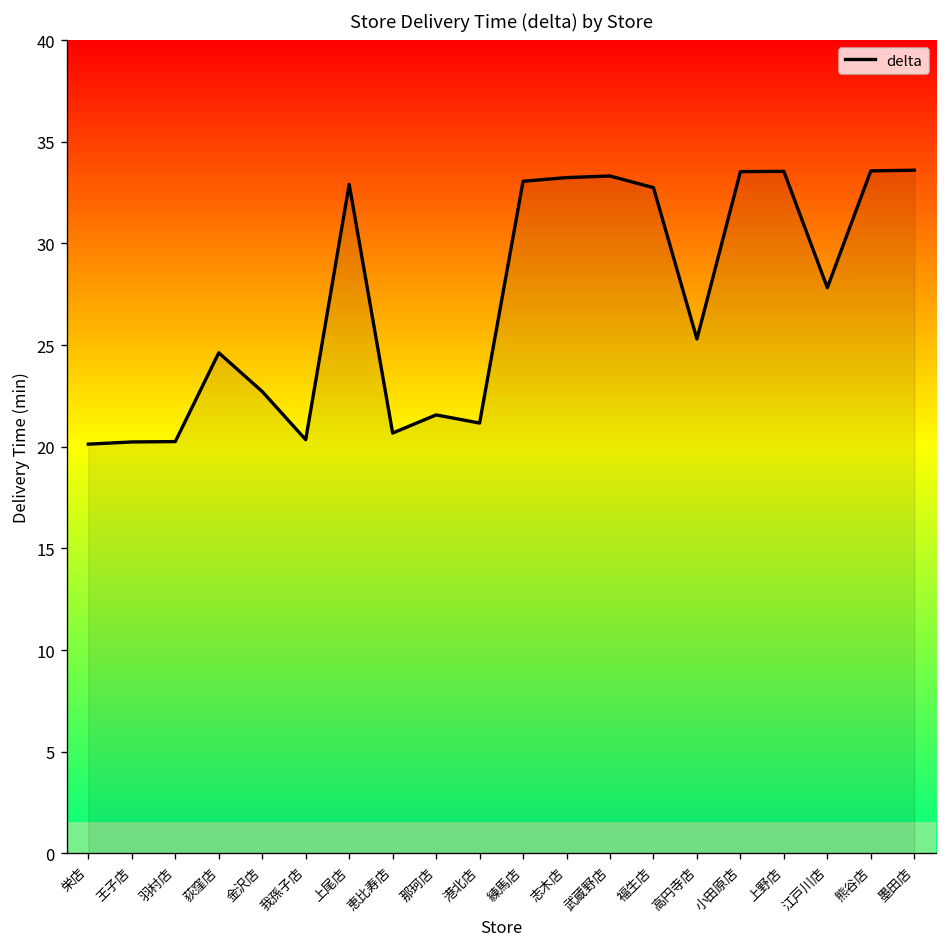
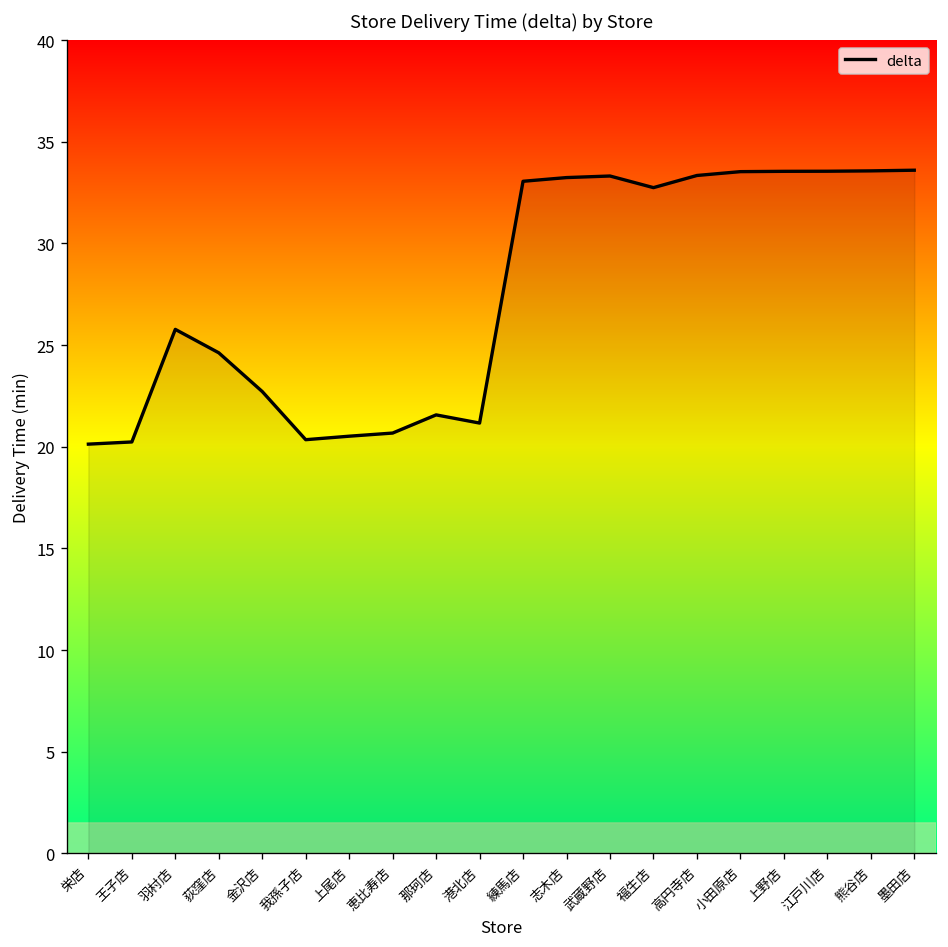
  {
    "栄店": 20.1,
    "王子店": 20.2,
-   "羽村店": 20.3,
+   "羽村店": 25.8,
    "荻窪店": 24.6,
    "金沢店": 22.7,
    "我孫子店": 20.3,
-   "上尾店": 32.9,
+   "上尾店": 20.5,
    "恵比寿店": 20.7,
    "那珂店": 21.6,
    "港北店": 21.2,
    "練馬店": 33.1,
    "志木店": 33.2,
    "武蔵野店": 33.3,
    "福生店": 32.7,
-   "高円寺店": 25.3,
+   "高円寺店": 33.3,
    "小田原店": 33.5,
    "上野店": 33.5,
-   "江戸川店": 27.8,
+   "江戸川店": 33.6,
    "熊谷店": 33.6,
    "墨田店": 33.6
  }
